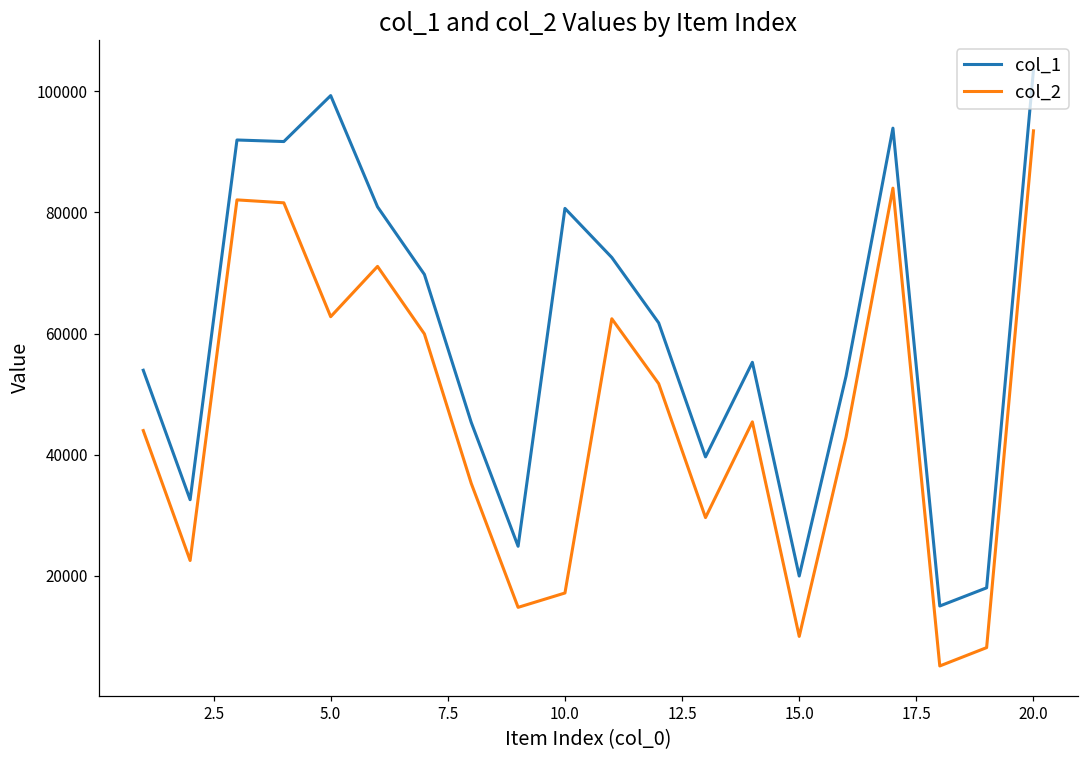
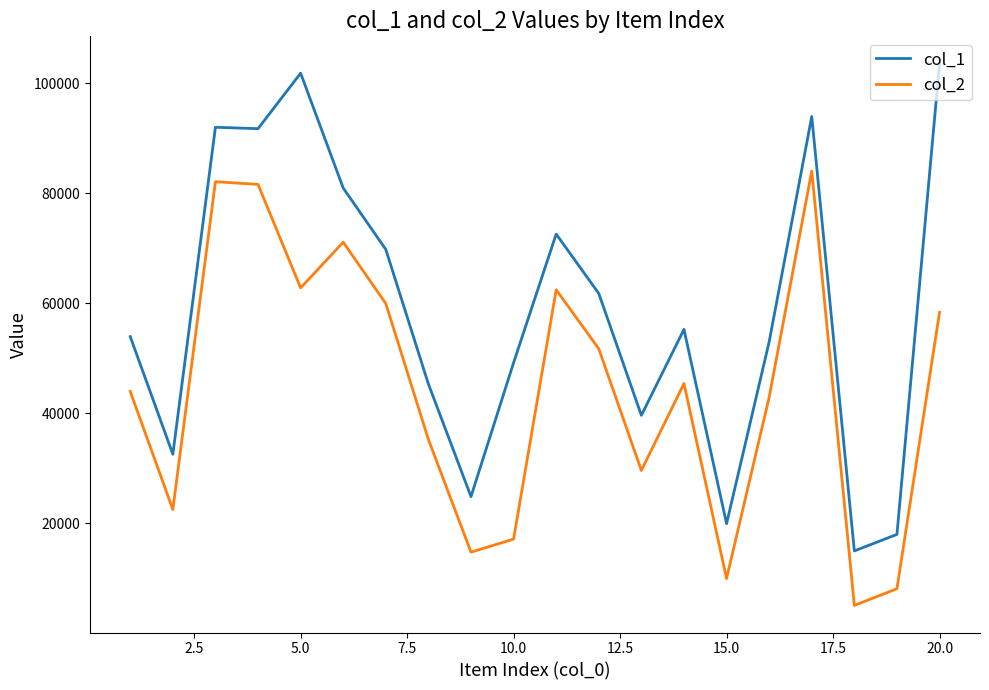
  {
    "col_1": {
-     "5.0": 99000,
-     "10.0": 81000,
+     "5.0": 102000,
+     "10.0": 49000,
      "15.0": 20000
    },
    "col_2": {
      "5.0": 63000,
      "10.0": 17000,
      "15.0": 10000,
-     "20.0": 93000
+     "20.0": 58000
    }
  }
